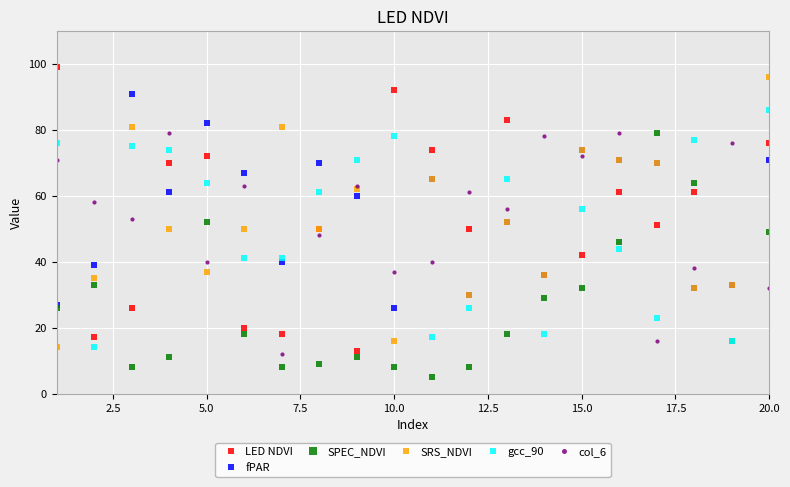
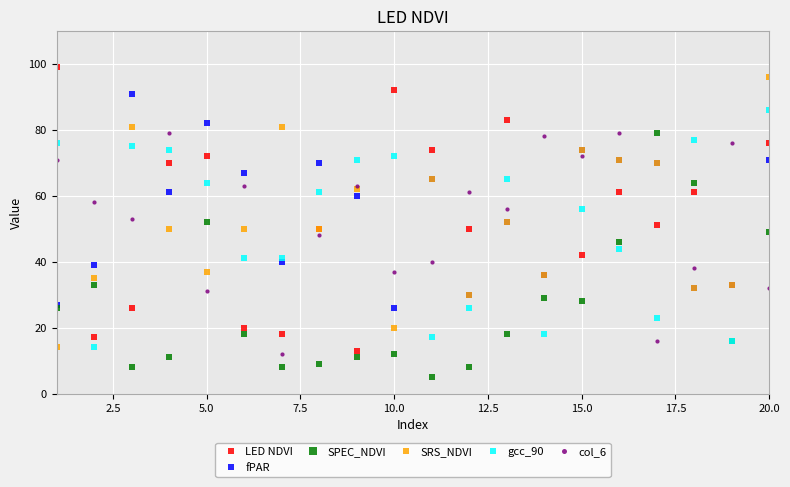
  {
    "LED NDVI": {
      "5.0": 72,
      "10.0": 92,
      "15.0": 42,
      "20.0": 76
    },
    "fPAR": {
      "5.0": 82,
      "10.0": 26,
      "20.0": 71
    },
    "SPEC_NDVI": {
      "5.0": 52,
-     "10.0": 8,
-     "15.0": 32,
+     "10.0": 12,
+     "15.0": 28,
      "20.0": 49
    },
    "SRS_NDVI": {
      "5.0": 37,
-     "10.0": 16,
+     "10.0": 20,
      "20.0": 96
    },
    "gcc_90": {
      "5.0": 64,
-     "10.0": 78,
+     "10.0": 72,
      "15.0": 56,
      "20.0": 86
    },
    "col_6": {
-     "5.0": 40,
+     "5.0": 31,
      "10.0": 37,
      "15.0": 72,
      "20.0": 32
    }
  }
